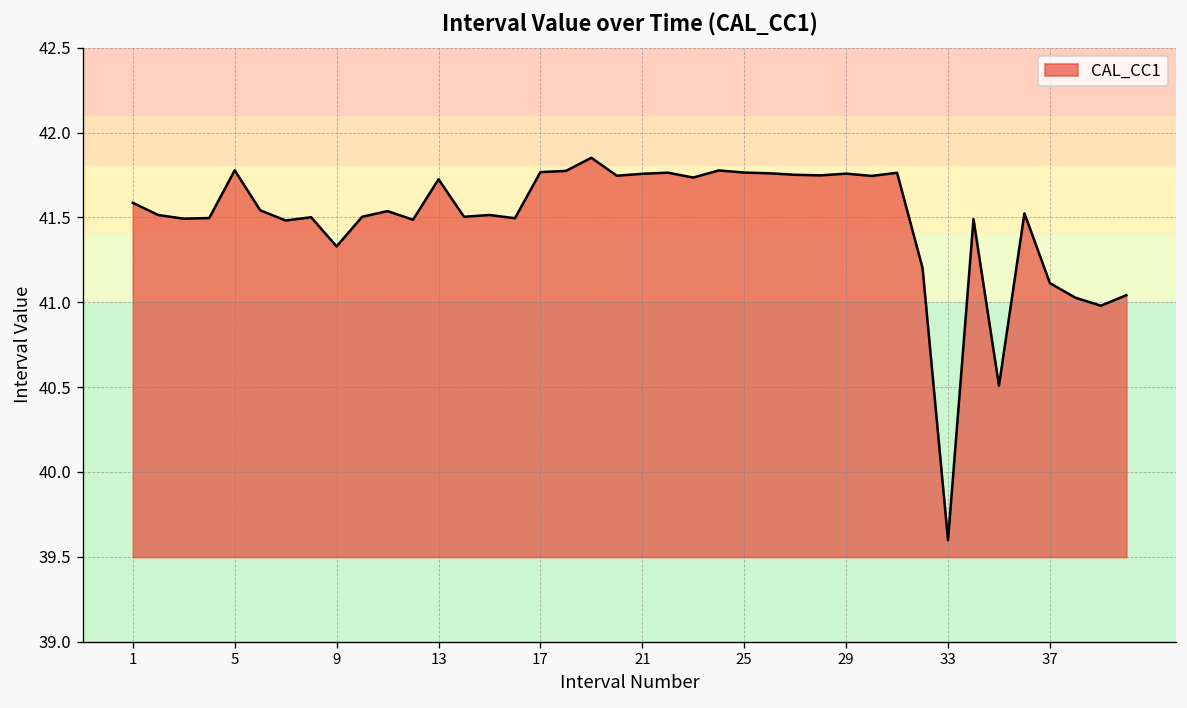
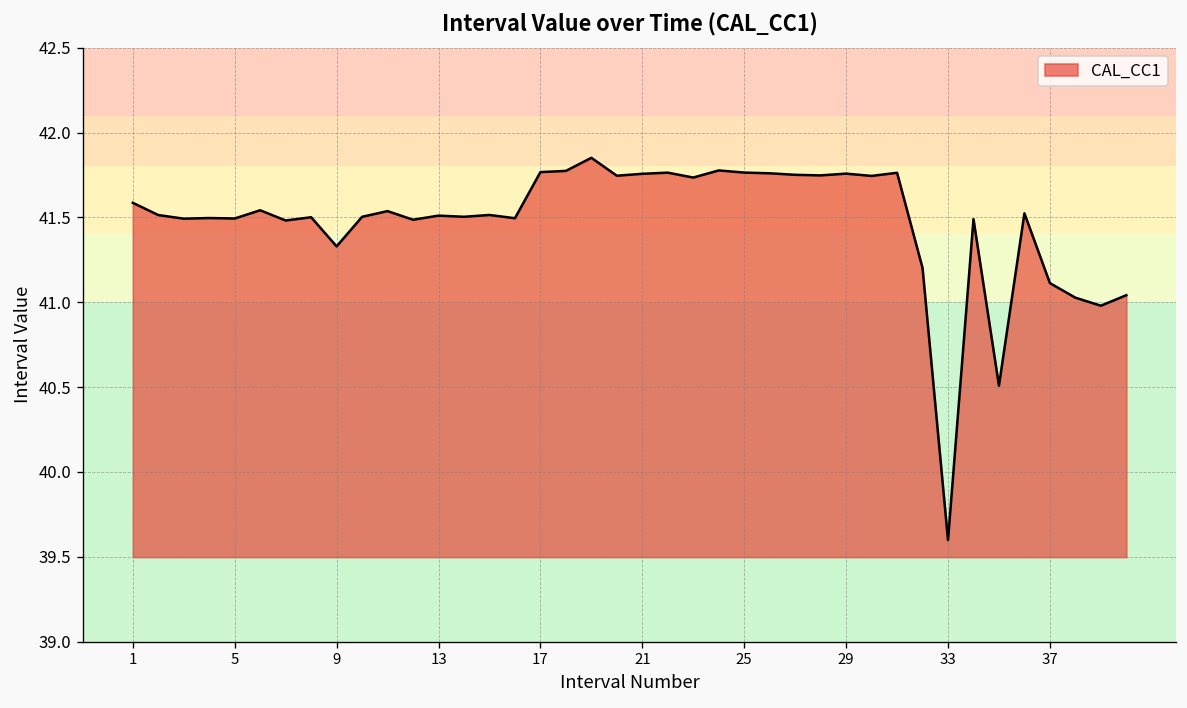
  {
    "1": 41.59,
-   "5": 41.78,
+   "5": 41.49,
    "9": 41.33,
-   "13": 41.72,
+   "13": 41.51,
    "17": 41.77,
    "21": 41.76,
    "25": 41.76,
    "29": 41.76,
    "33": 39.60,
    "37": 41.11
  }
